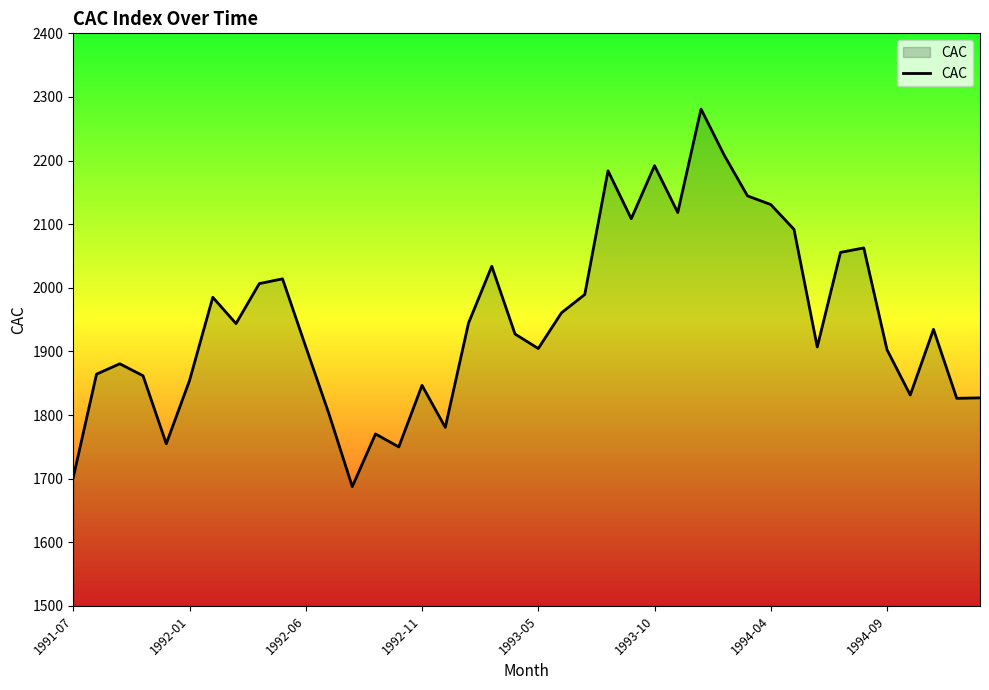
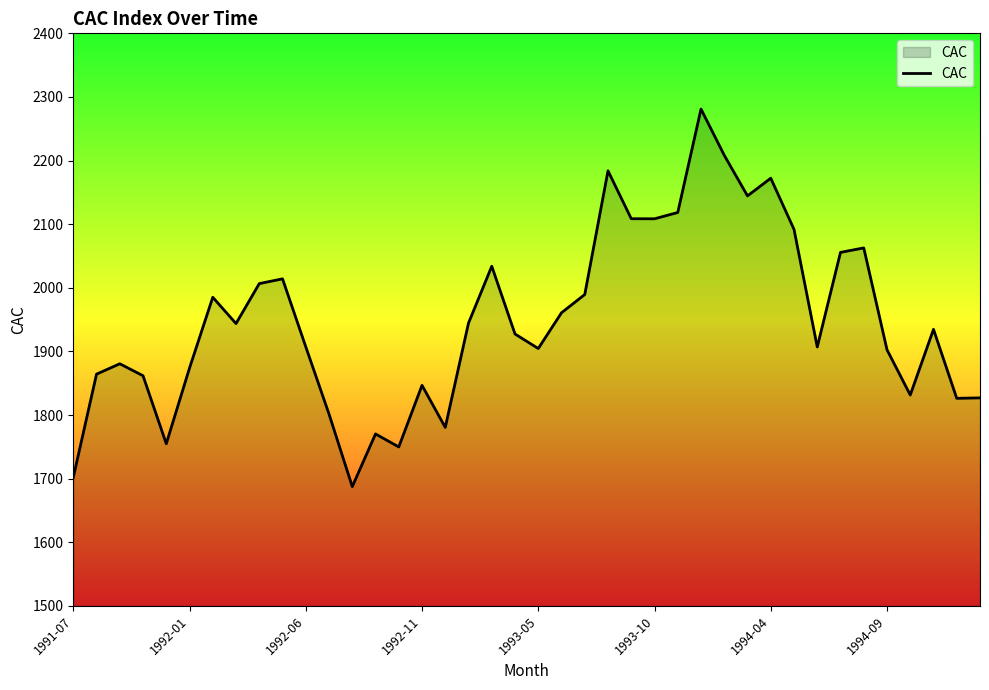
  {
    "1991-07": 1700,
-   "1992-01": 1850,
+   "1992-01": 1870,
    "1992-06": 1910,
    "1992-11": 1850,
    "1993-05": 1900,
-   "1993-10": 2190,
-   "1994-04": 2130,
+   "1993-10": 2110,
+   "1994-04": 2170,
    "1994-09": 1900
  }
